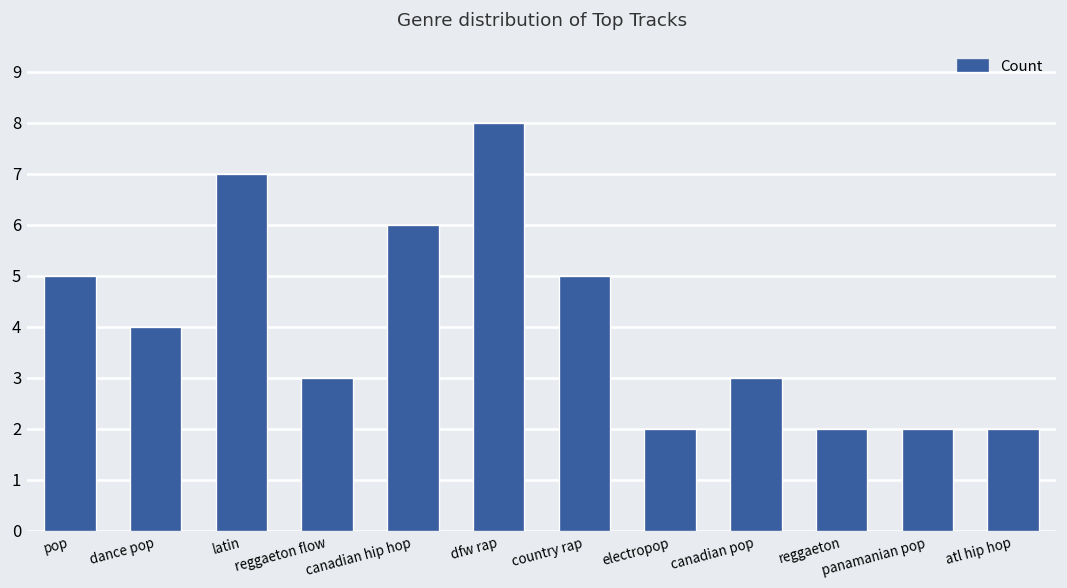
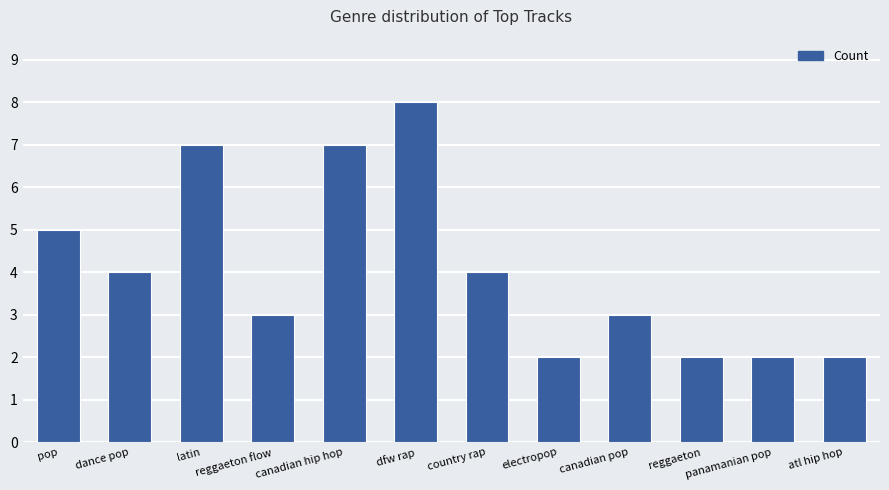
  {
    "pop": 5,
    "dance pop": 4,
    "latin": 7,
    "reggaeton flow": 3,
-   "canadian hip hop": 6,
+   "canadian hip hop": 7,
    "dfw rap": 8,
-   "country rap": 5,
+   "country rap": 4,
    "electropop": 2,
    "canadian pop": 3,
    "reggaeton": 2,
    "panamanian pop": 2,
    "atl hip hop": 2
  }
